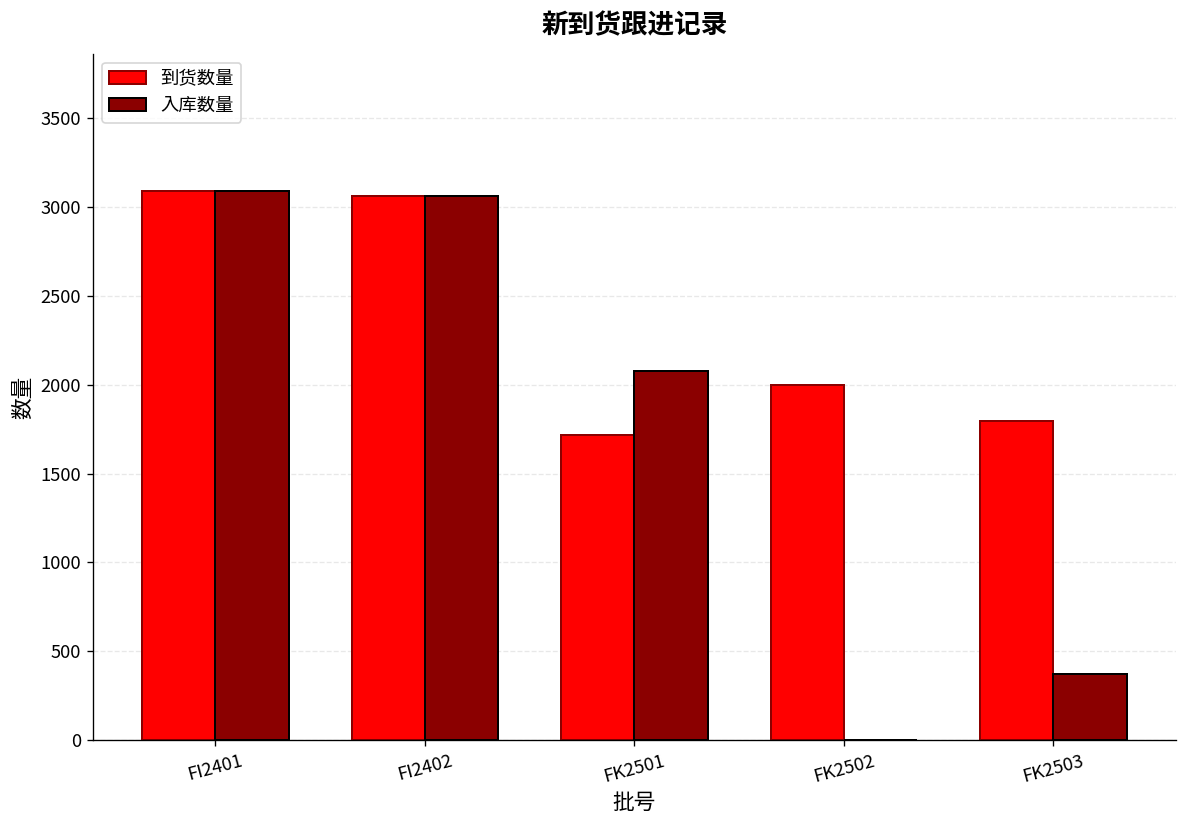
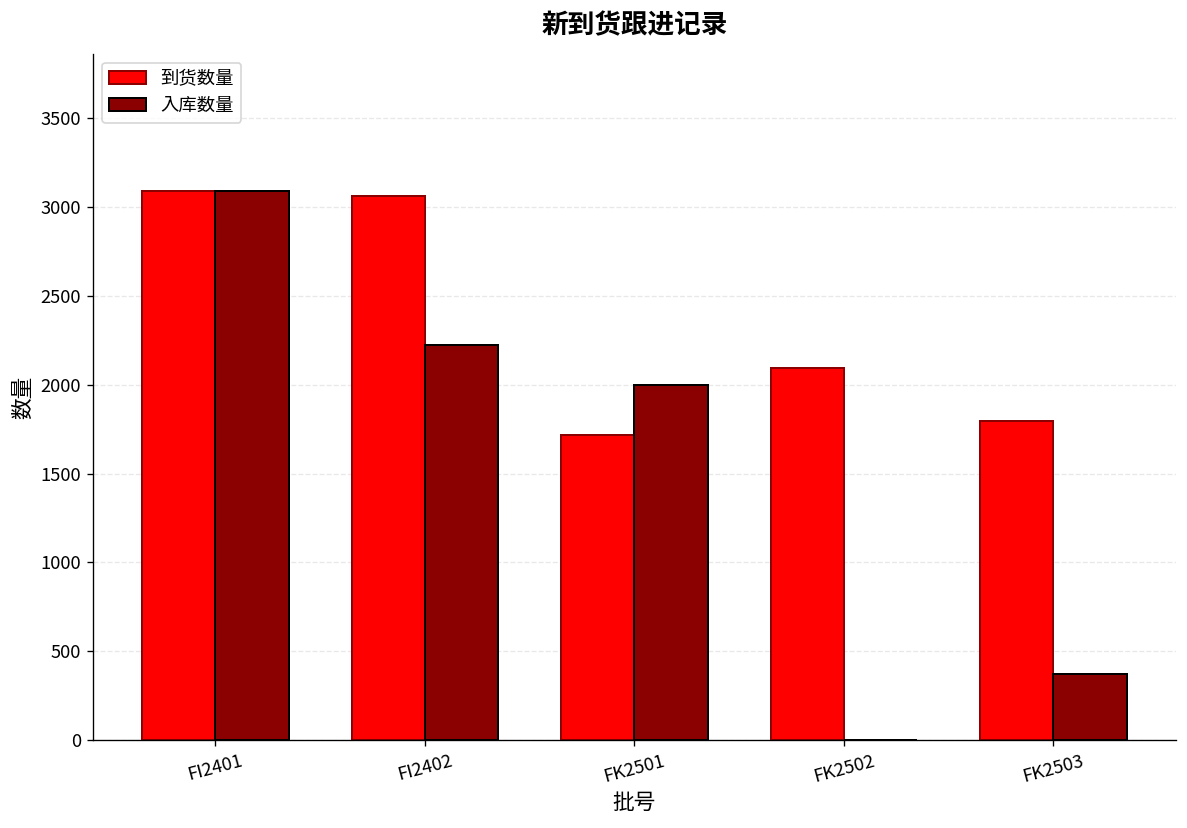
  {
    "到货数量": {
      "FI2401": 3090,
      "FI2402": 3060,
      "FK2501": 1720,
-     "FK2502": 2000,
+     "FK2502": 2100,
      "FK2503": 1800
    },
    "入库数量": {
      "FI2401": 3090,
-     "FI2402": 3060,
-     "FK2501": 2080,
+     "FI2402": 2220,
+     "FK2501": 2000,
      "FK2502": 0,
      "FK2503": 370
    }
  }
